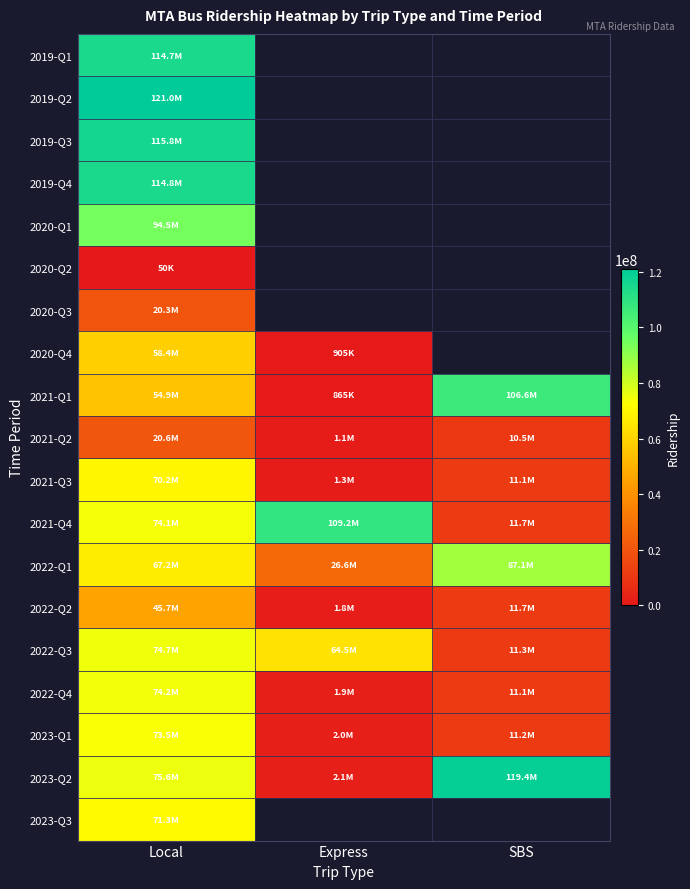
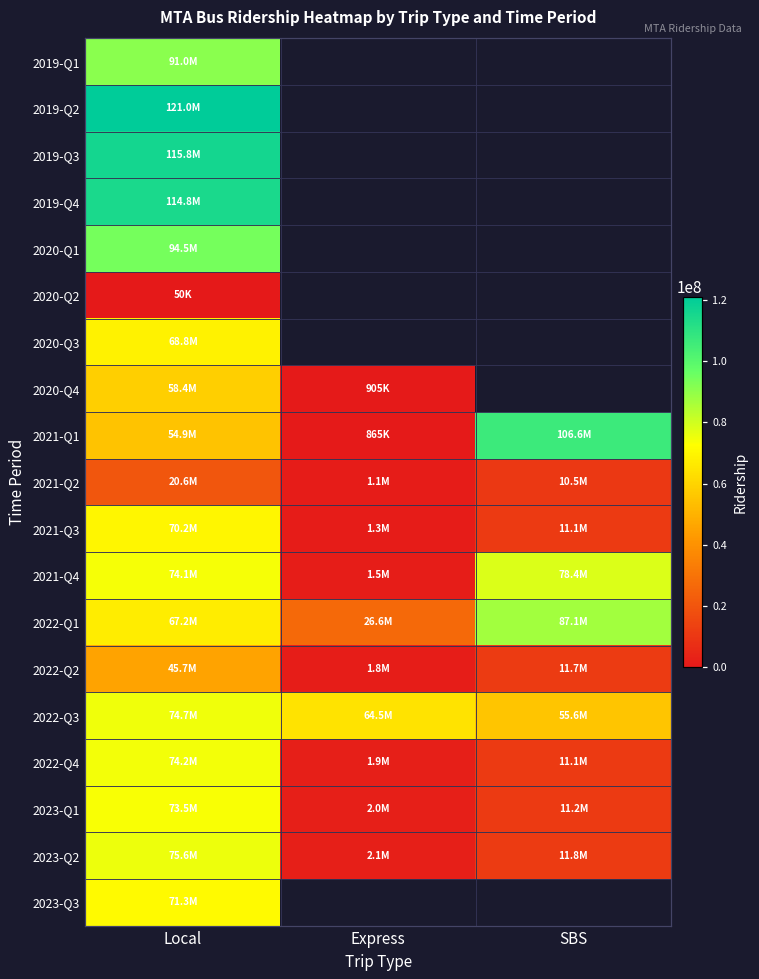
  {
    "2019-Q1": {
-     "Local": "114.7M"
+     "Local": "91.0M"
    },
    "2019-Q2": {
      "Local": "121.0M"
    },
    "2019-Q3": {
      "Local": "115.8M"
    },
    "2019-Q4": {
      "Local": "114.8M"
    },
    "2020-Q1": {
      "Local": "94.5M"
    },
    "2020-Q2": {
      "Local": "50K"
    },
    "2020-Q3": {
-     "Local": "20.3M"
+     "Local": "68.8M"
    },
    "2020-Q4": {
      "Local": "58.4M",
      "Express": "905K"
    },
    "2021-Q1": {
      "Local": "54.9M",
      "Express": "865K",
      "SBS": "106.6M"
    },
    "2021-Q2": {
      "Local": "20.6M",
      "Express": "1.1M",
      "SBS": "10.5M"
    },
    "2021-Q3": {
      "Local": "70.2M",
      "Express": "1.3M",
      "SBS": "11.1M"
    },
    "2021-Q4": {
      "Local": "74.1M",
-     "Express": "109.2M",
-     "SBS": "11.7M"
+     "Express": "1.5M",
+     "SBS": "78.4M"
    },
    "2022-Q1": {
      "Local": "67.2M",
      "Express": "26.6M",
      "SBS": "87.1M"
    },
    "2022-Q2": {
      "Local": "45.7M",
      "Express": "1.8M",
      "SBS": "11.7M"
    },
    "2022-Q3": {
      "Local": "74.7M",
      "Express": "64.5M",
-     "SBS": "11.3M"
+     "SBS": "55.6M"
    },
    "2022-Q4": {
      "Local": "74.2M",
      "Express": "1.9M",
      "SBS": "11.1M"
    },
    "2023-Q1": {
      "Local": "73.5M",
      "Express": "2.0M",
      "SBS": "11.2M"
    },
    "2023-Q2": {
      "Local": "75.6M",
      "Express": "2.1M",
-     "SBS": "119.4M"
+     "SBS": "11.8M"
    },
    "2023-Q3": {
      "Local": "71.3M"
    }
  }
